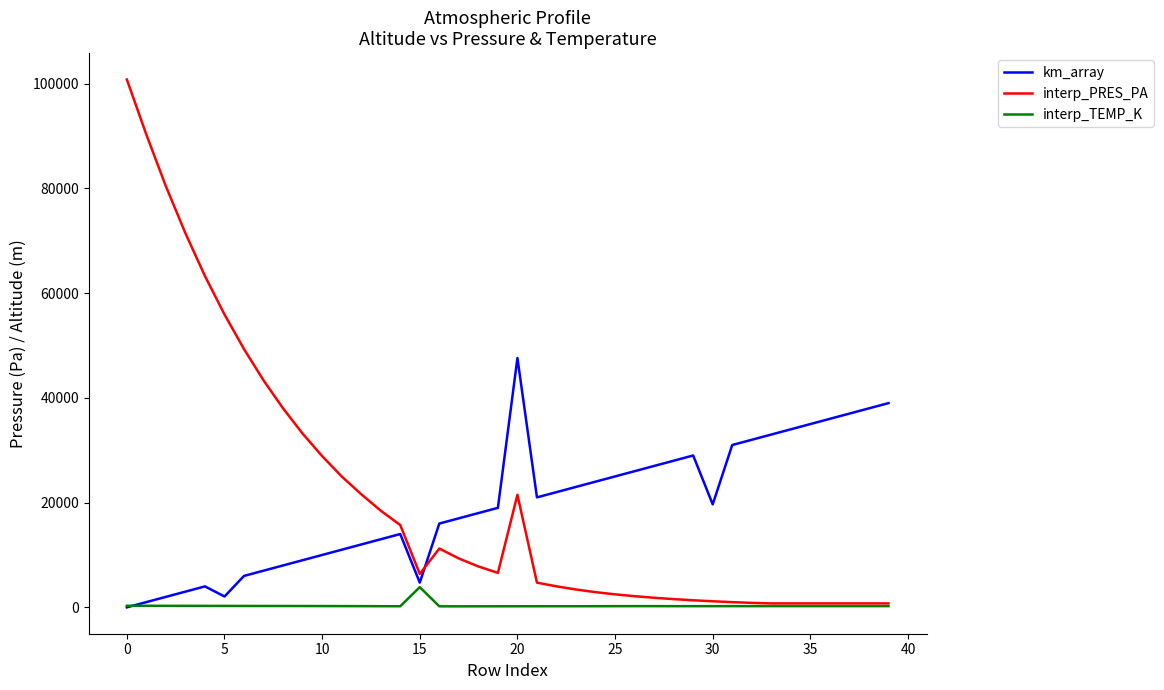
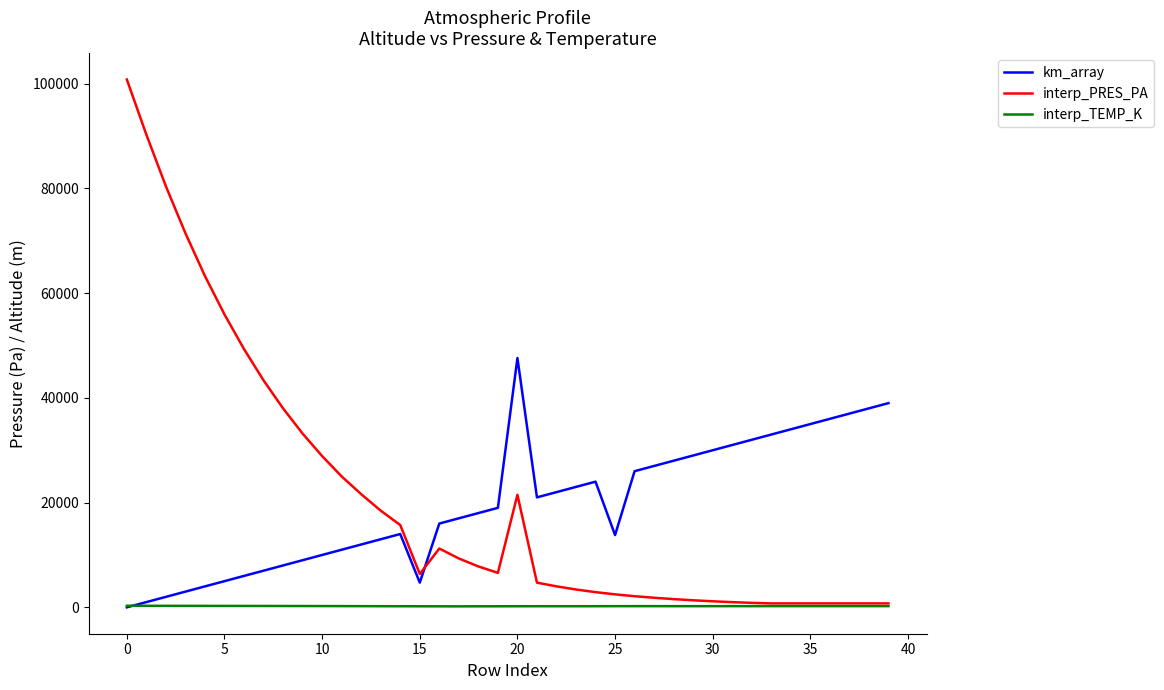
  {
    "km_array": {
-     "5": 2000,
+     "5": 5000,
      "10": 10000,
      "15": 5000,
      "20": 48000,
-     "25": 25000,
-     "30": 20000,
+     "25": 14000,
+     "30": 30000,
      "35": 35000
    },
    "interp_PRES_PA": {
      "0": 101000,
      "5": 56000,
      "10": 29000,
      "15": 6000,
      "20": 21000,
      "25": 2000,
      "30": 1000,
      "35": 1000
    },
    "interp_TEMP_K": {
      "5": 0,
      "10": 0,
-     "15": 4000,
+     "15": 0,
      "20": 0,
      "25": 0,
      "30": 0,
      "35": 0
    }
  }
